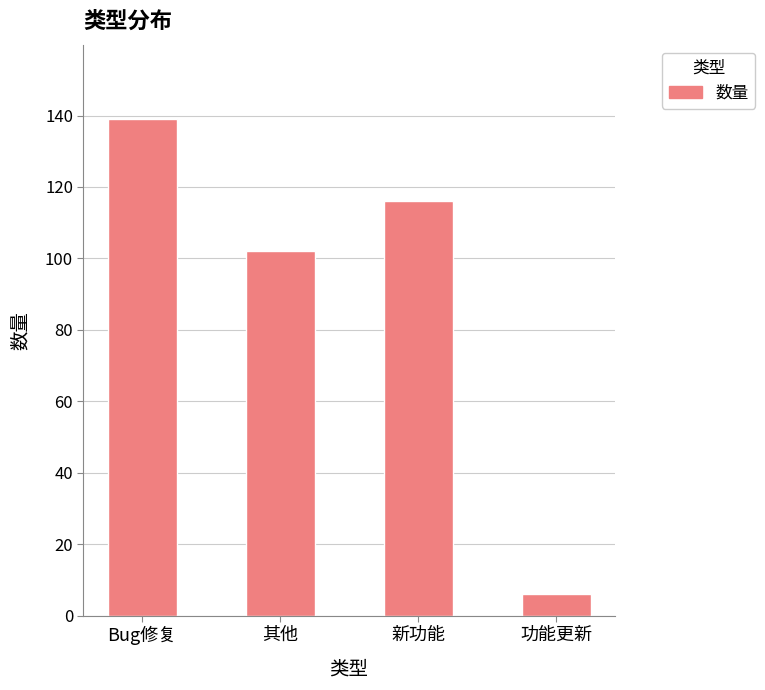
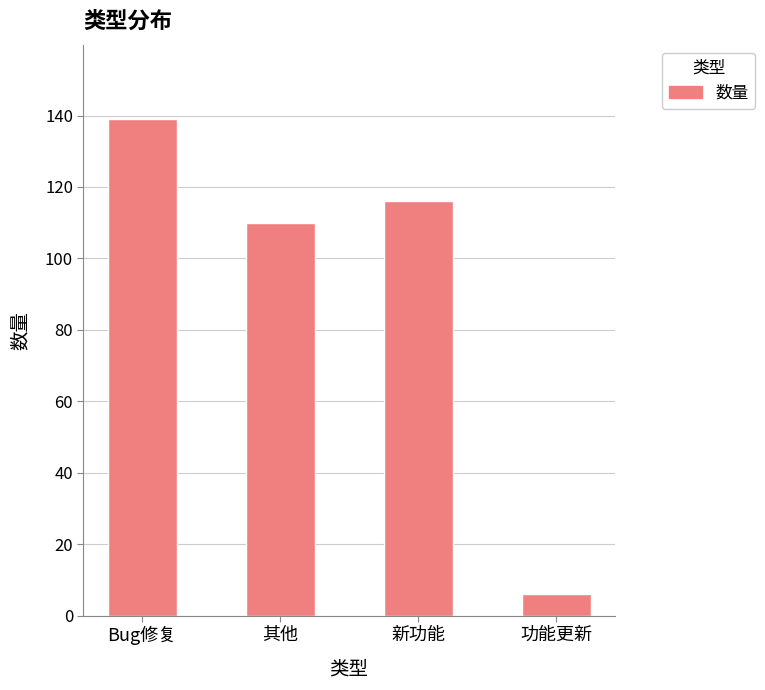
  {
    "Bug修复": 139,
-   "其他": 102,
+   "其他": 110,
    "新功能": 116,
    "功能更新": 6
  }
